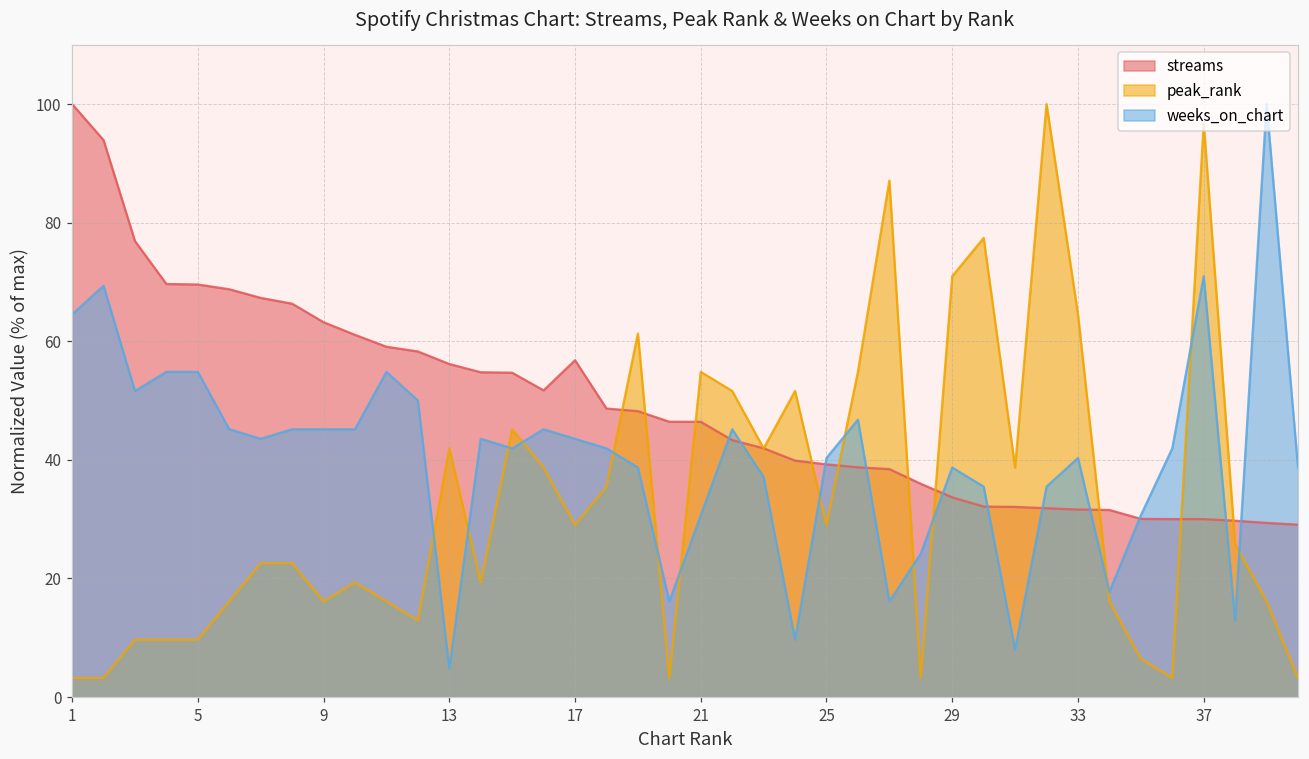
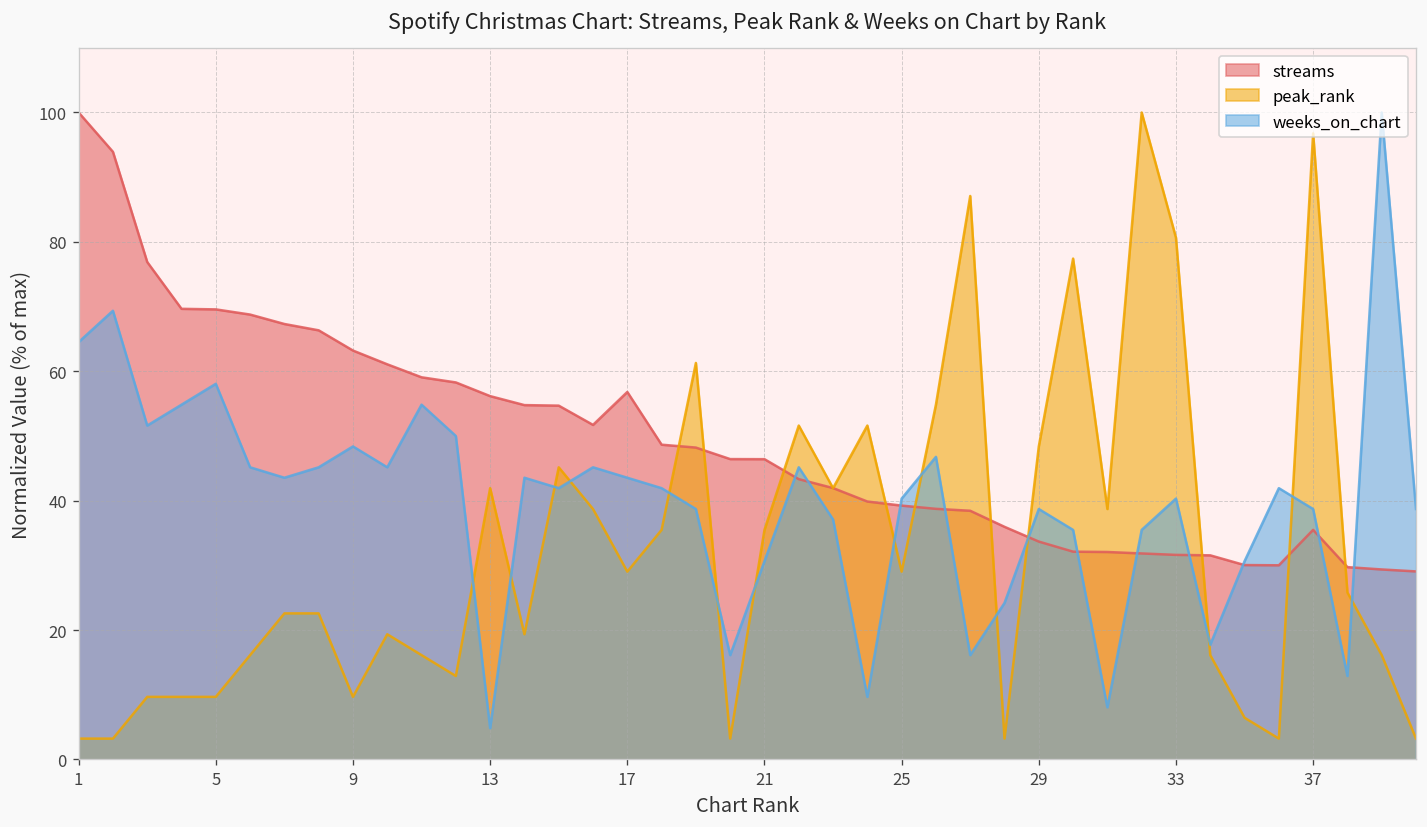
  {
    "streams": {
      "1": 100,
      "5": 70,
      "9": 63,
      "13": 56,
      "17": 57,
      "21": 46,
      "25": 39,
      "29": 34,
      "33": 32,
-     "37": 30
+     "37": 35
    },
    "peak_rank": {
      "1": 3,
      "5": 10,
-     "9": 16,
+     "9": 10,
      "13": 42,
      "17": 29,
-     "21": 55,
+     "21": 35,
      "25": 29,
-     "29": 71,
-     "33": 65
+     "29": 48,
+     "33": 81
    },
    "weeks_on_chart": {
      "1": 65,
-     "5": 55,
-     "9": 45,
+     "5": 58,
+     "9": 48,
      "13": 5,
      "17": 44,
      "21": 31,
      "25": 40,
      "29": 39,
      "33": 40,
-     "37": 71
+     "37": 39
    }
  }
